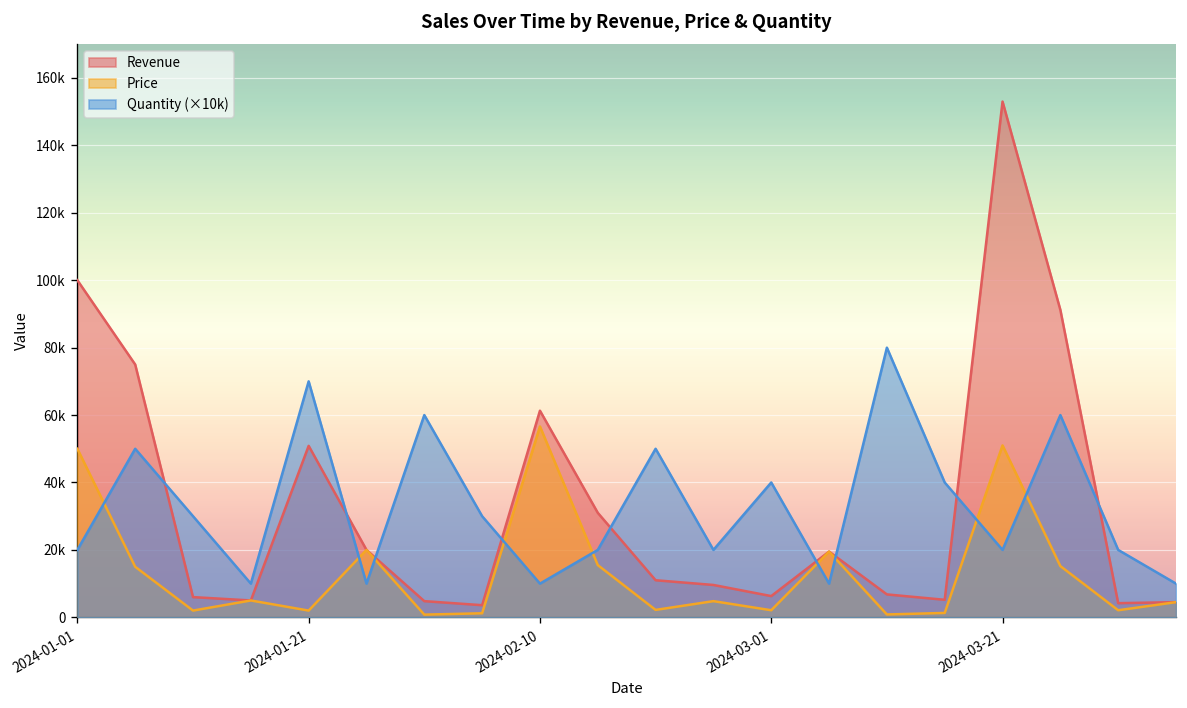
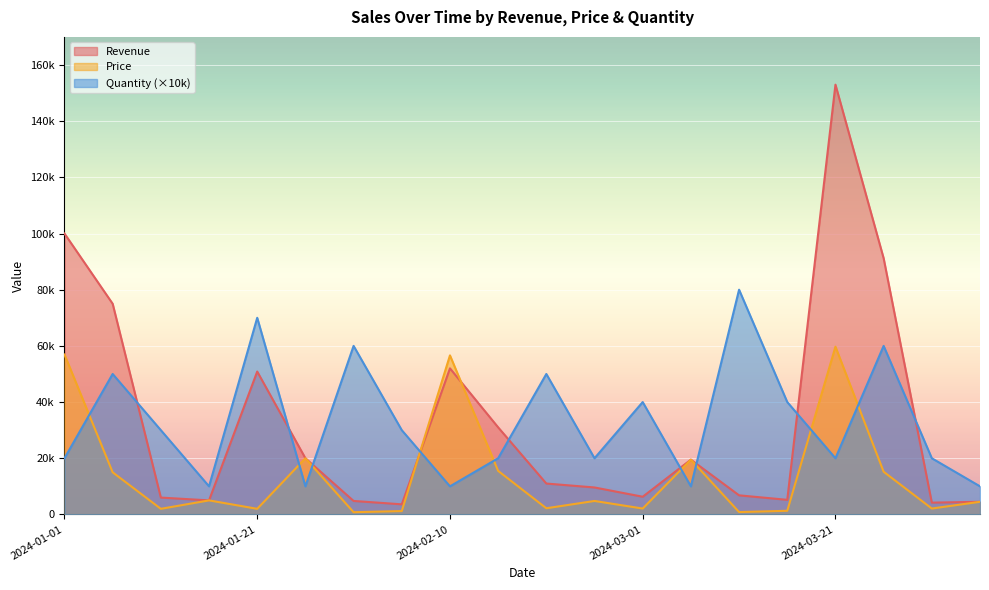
  {
    "Revenue": {
      "2024-01-01": 100000,
      "2024-01-21": 51000,
-     "2024-02-10": 61000,
+     "2024-02-10": 52000,
      "2024-03-01": 6000,
      "2024-03-21": 153000
    },
    "Price": {
-     "2024-01-01": 50000,
+     "2024-01-01": 57000,
      "2024-01-21": 2000,
      "2024-02-10": 57000,
      "2024-03-01": 2000,
-     "2024-03-21": 51000
+     "2024-03-21": 60000
    },
    "Quantity (×10k)": {
      "2024-01-01": 20000,
      "2024-01-21": 70000,
      "2024-02-10": 10000,
      "2024-03-01": 40000,
      "2024-03-21": 20000
    }
  }
